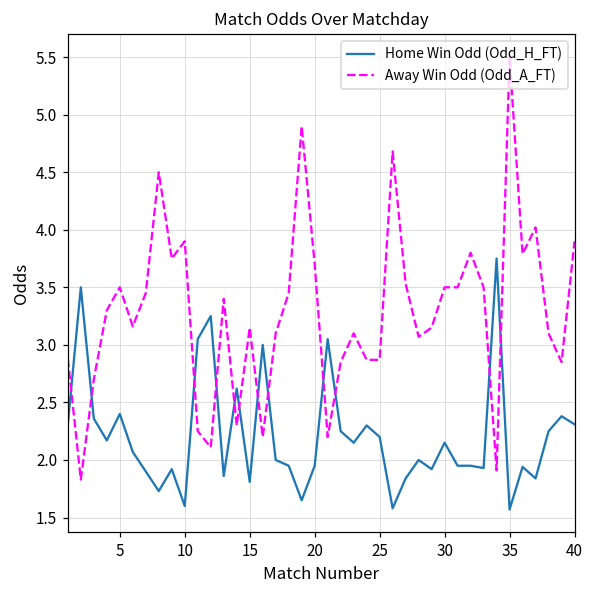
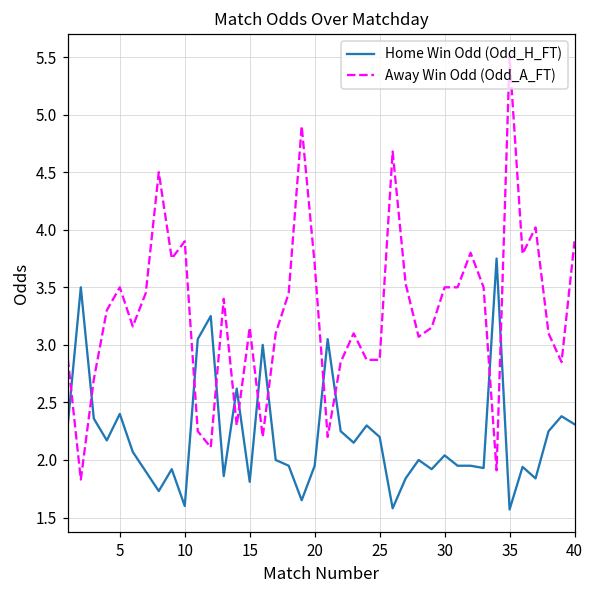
  {
    "Home Win Odd (Odd_H_FT)": {
      "5": 2.40,
      "10": 1.60,
      "15": 1.81,
      "20": 1.95,
      "25": 2.20,
-     "30": 2.15,
+     "30": 2.04,
      "35": 1.57,
      "40": 2.31
    },
    "Away Win Odd (Odd_A_FT)": {
      "5": 3.50,
      "10": 3.90,
      "15": 3.15,
      "20": 3.70,
      "25": 2.87,
      "30": 3.50,
      "40": 3.90
    }
  }
